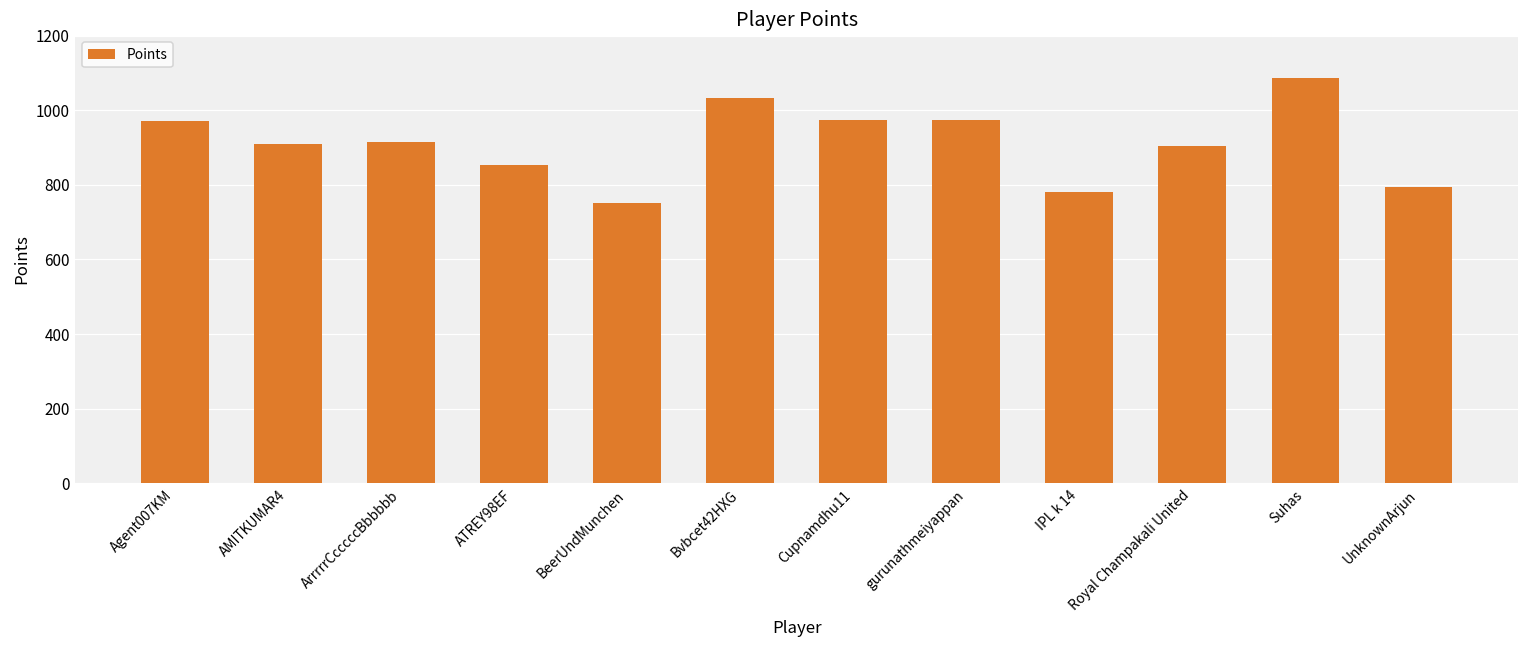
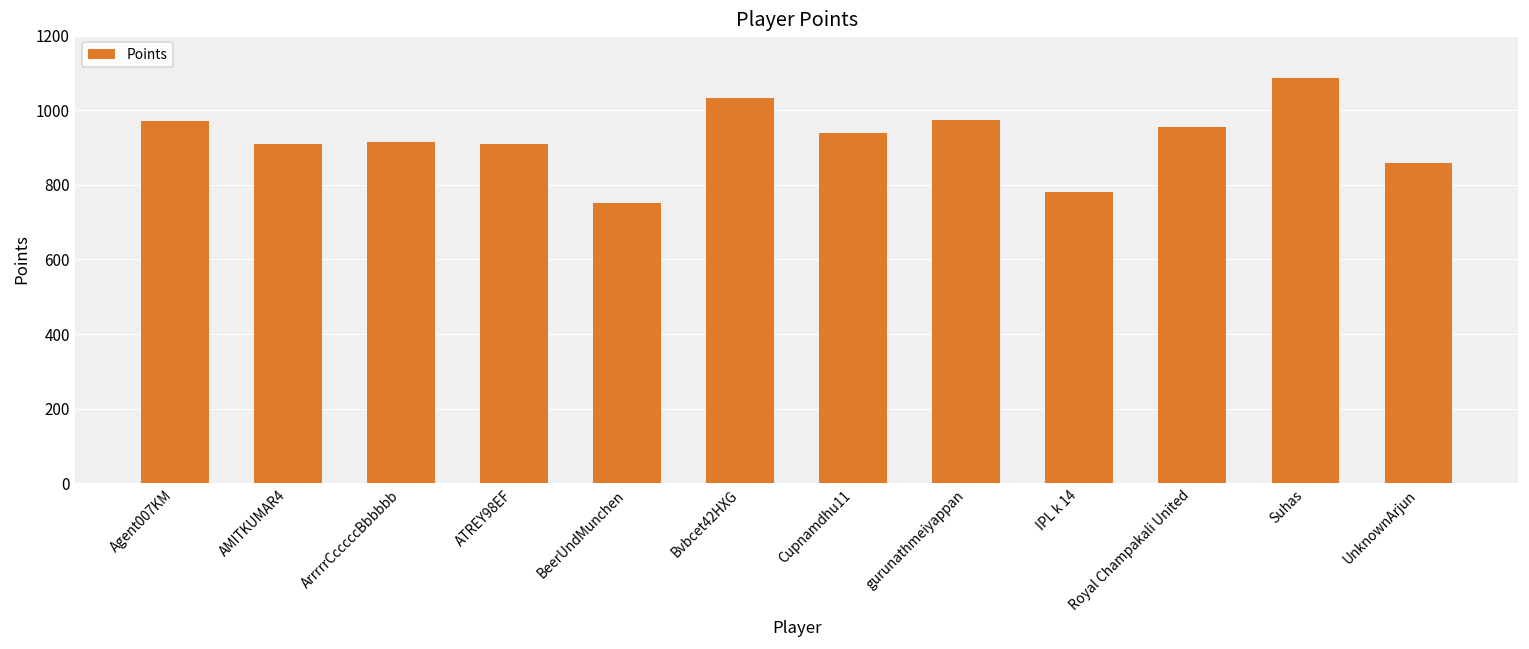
  {
    "Agent007KM": 970,
    "AMITKUMAR4": 910,
    "ArrrrrCcccccBbbbbb": 920,
-   "ATREY98EF": 850,
+   "ATREY98EF": 910,
    "BeerUndMunchen": 750,
    "Bvbcet42HXG": 1030,
-   "Cupnamdhu11": 970,
+   "Cupnamdhu11": 940,
    "gurunathmeiyappan": 970,
    "IPL k 14": 780,
-   "Royal Champakali United": 900,
+   "Royal Champakali United": 960,
    "Suhas": 1090,
-   "UnknownArjun": 790
+   "UnknownArjun": 860
  }
